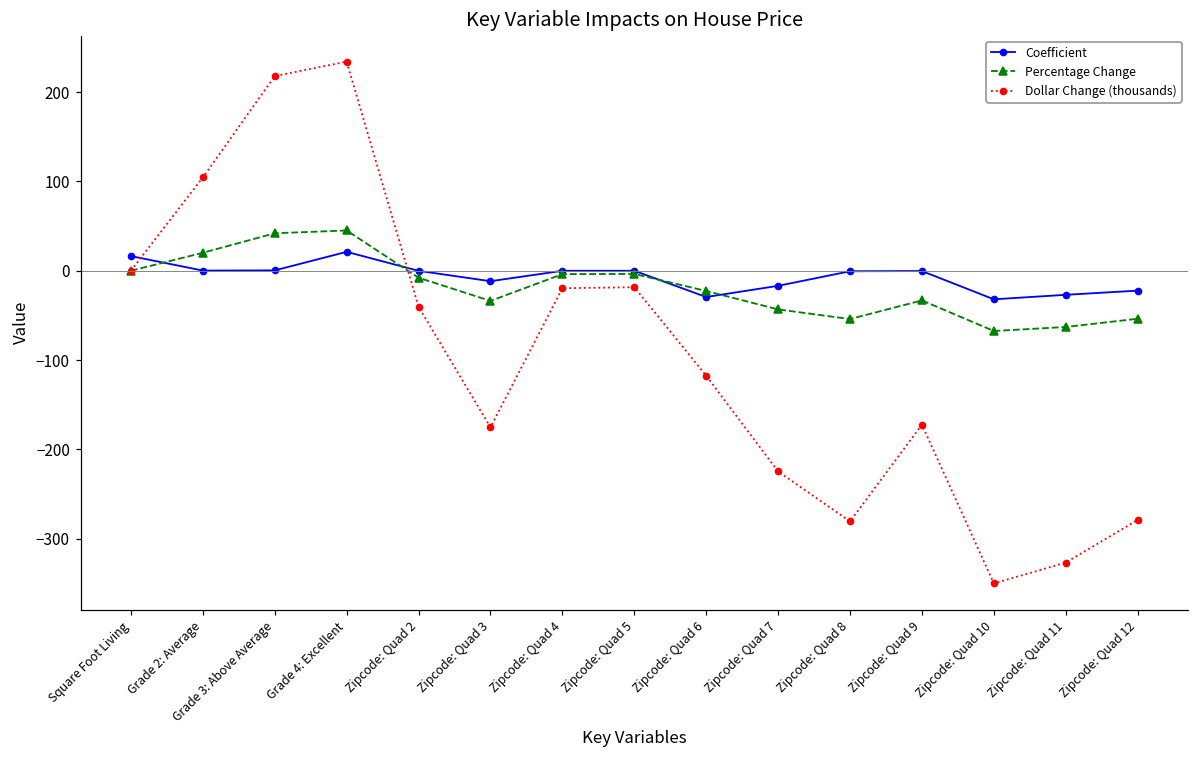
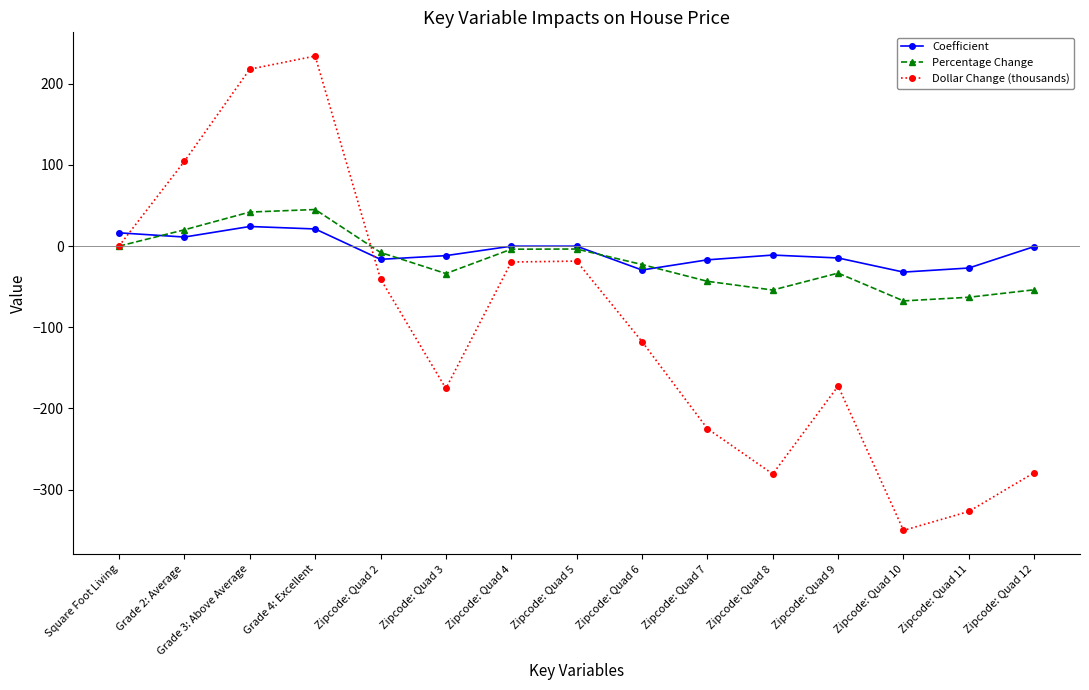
  {
    "Coefficient": {
      "Square Foot Living": 20,
-     "Grade 2: Average": 0,
-     "Grade 3: Above Average": 0,
+     "Grade 2: Average": 10,
+     "Grade 3: Above Average": 20,
      "Grade 4: Excellent": 20,
-     "Zipcode: Quad 2": 0,
+     "Zipcode: Quad 2": -20,
      "Zipcode: Quad 3": -10,
      "Zipcode: Quad 4": 0,
      "Zipcode: Quad 5": 0,
      "Zipcode: Quad 6": -30,
      "Zipcode: Quad 7": -20,
-     "Zipcode: Quad 8": 0,
-     "Zipcode: Quad 9": 0,
+     "Zipcode: Quad 8": -10,
+     "Zipcode: Quad 9": -10,
      "Zipcode: Quad 10": -30,
      "Zipcode: Quad 11": -30,
-     "Zipcode: Quad 12": -20
+     "Zipcode: Quad 12": 0
    },
    "Percentage Change": {
      "Grade 2: Average": 20,
      "Grade 3: Above Average": 40,
      "Grade 4: Excellent": 50,
      "Zipcode: Quad 2": -10,
      "Zipcode: Quad 3": -30,
      "Zipcode: Quad 4": 0,
      "Zipcode: Quad 5": 0,
      "Zipcode: Quad 6": -20,
      "Zipcode: Quad 7": -40,
      "Zipcode: Quad 8": -50,
      "Zipcode: Quad 9": -30,
      "Zipcode: Quad 10": -70,
      "Zipcode: Quad 11": -60,
      "Zipcode: Quad 12": -50
    },
    "Dollar Change (thousands)": {
      "Grade 2: Average": 100,
      "Grade 3: Above Average": 220,
      "Grade 4: Excellent": 230,
      "Zipcode: Quad 2": -40,
      "Zipcode: Quad 3": -180,
      "Zipcode: Quad 4": -20,
      "Zipcode: Quad 5": -20,
      "Zipcode: Quad 6": -120,
      "Zipcode: Quad 7": -220,
      "Zipcode: Quad 8": -280,
      "Zipcode: Quad 9": -170,
      "Zipcode: Quad 10": -350,
      "Zipcode: Quad 11": -330,
      "Zipcode: Quad 12": -280
    }
  }
